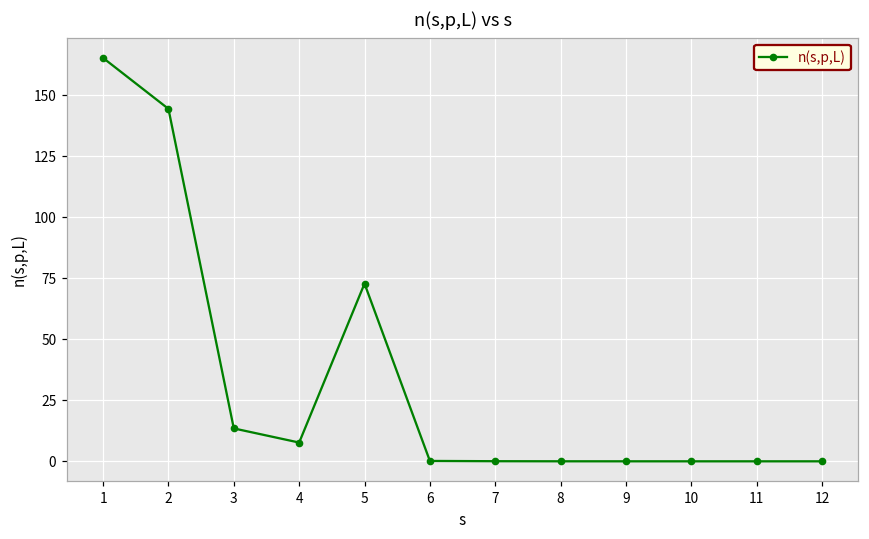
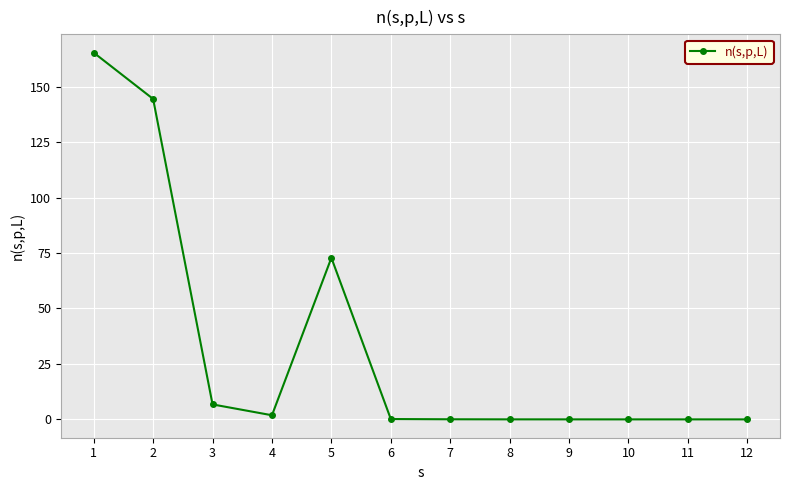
  {
    "1": 165,
    "2": 144,
-   "3": 13,
-   "4": 8,
+   "3": 7,
+   "4": 2,
    "5": 73,
    "6": 0,
    "7": 0,
    "8": 0,
    "9": 0,
    "10": 0,
    "11": 0,
    "12": 0
  }
